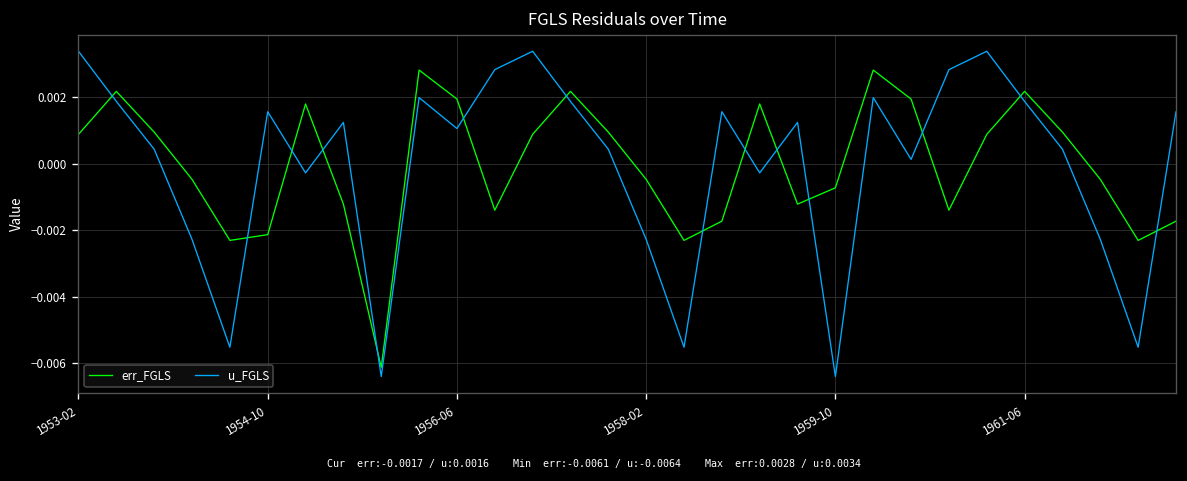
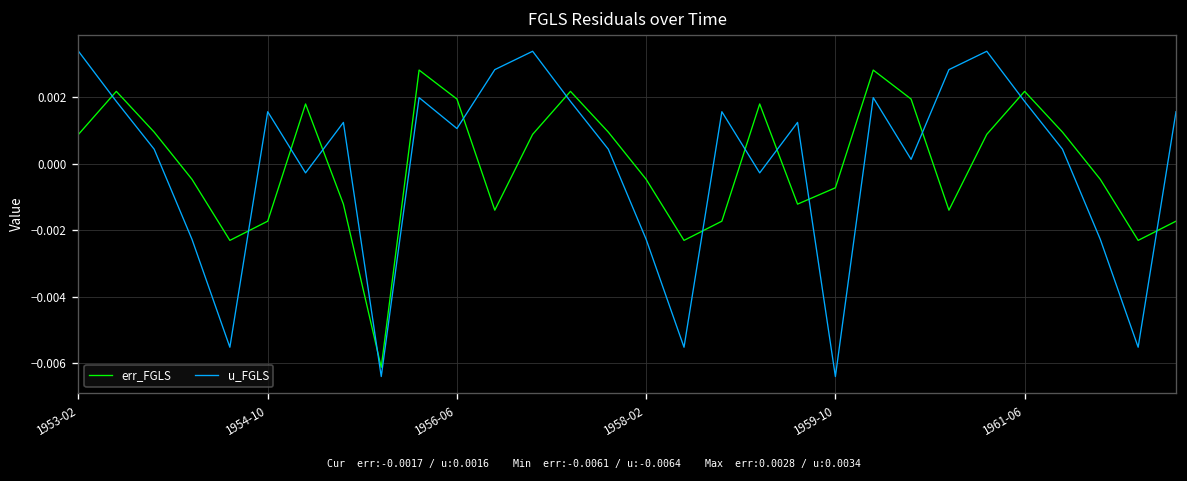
  {
    "err_FGLS": {
      "1953-02": 0.0009,
-     "1954-10": -0.0021,
+     "1954-10": -0.0017,
      "1956-06": 0.0019,
      "1958-02": -0.0005,
      "1959-10": -0.0007,
      "1961-06": 0.0022
    },
    "u_FGLS": {
      "1953-02": 0.0034,
      "1954-10": 0.0016,
      "1956-06": 0.0011,
      "1958-02": -0.0023,
      "1959-10": -0.0064,
      "1961-06": 0.0019
    }
  }
